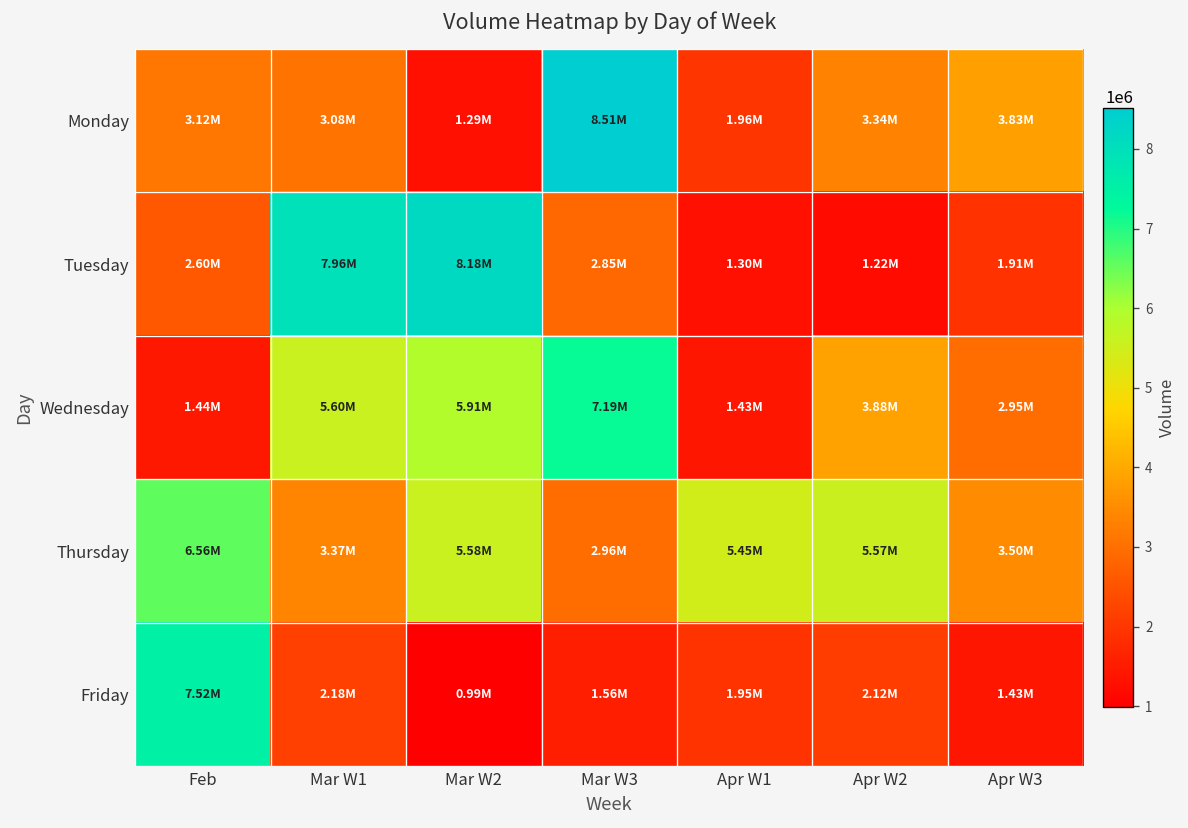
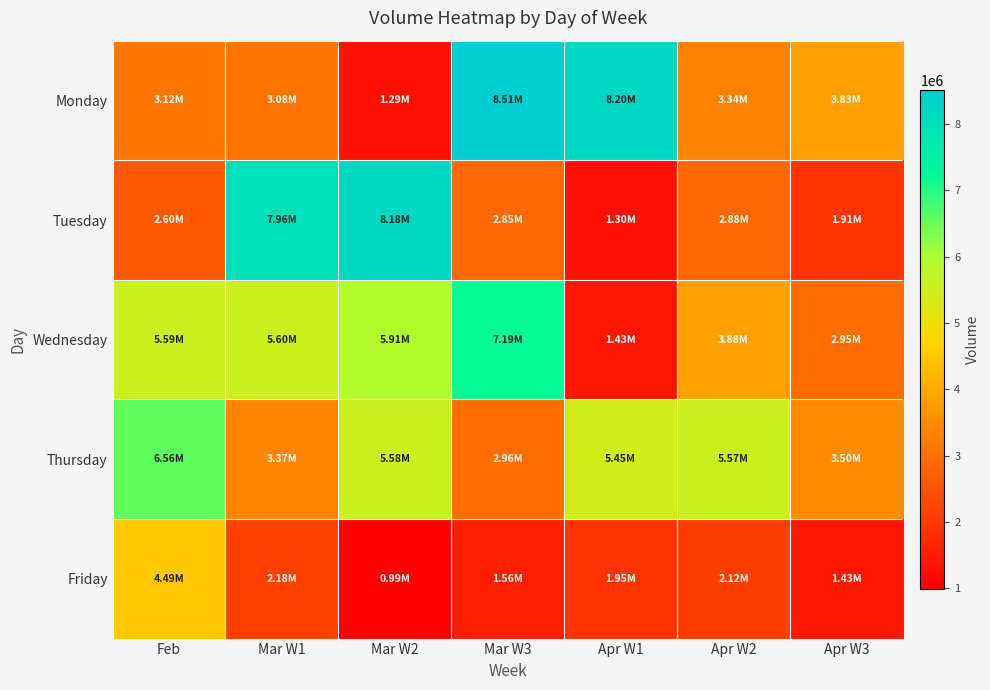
  {
    "Monday": {
      "Feb": "3.12M",
      "Mar W1": "3.08M",
      "Mar W2": "1.29M",
      "Mar W3": "8.51M",
-     "Apr W1": "1.96M",
+     "Apr W1": "8.20M",
      "Apr W2": "3.34M",
      "Apr W3": "3.83M"
    },
    "Tuesday": {
      "Feb": "2.60M",
      "Mar W1": "7.96M",
      "Mar W2": "8.18M",
      "Mar W3": "2.85M",
      "Apr W1": "1.30M",
-     "Apr W2": "1.22M",
+     "Apr W2": "2.88M",
      "Apr W3": "1.91M"
    },
    "Wednesday": {
-     "Feb": "1.44M",
+     "Feb": "5.59M",
      "Mar W1": "5.60M",
      "Mar W2": "5.91M",
      "Mar W3": "7.19M",
      "Apr W1": "1.43M",
      "Apr W2": "3.88M",
      "Apr W3": "2.95M"
    },
    "Thursday": {
      "Feb": "6.56M",
      "Mar W1": "3.37M",
      "Mar W2": "5.58M",
      "Mar W3": "2.96M",
      "Apr W1": "5.45M",
      "Apr W2": "5.57M",
      "Apr W3": "3.50M"
    },
    "Friday": {
-     "Feb": "7.52M",
+     "Feb": "4.49M",
      "Mar W1": "2.18M",
      "Mar W2": "0.99M",
      "Mar W3": "1.56M",
      "Apr W1": "1.95M",
      "Apr W2": "2.12M",
      "Apr W3": "1.43M"
    }
  }
